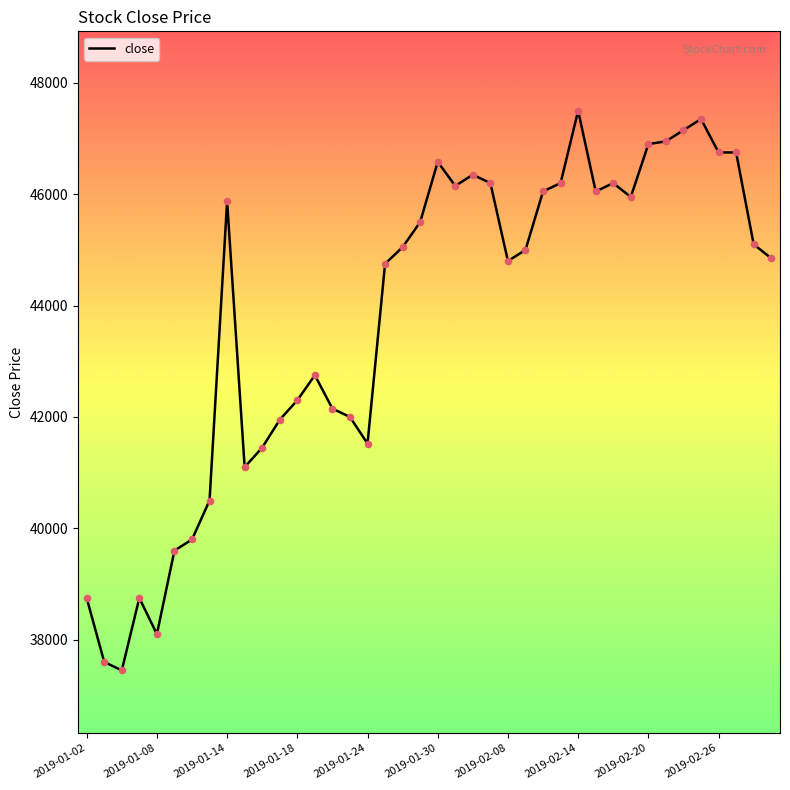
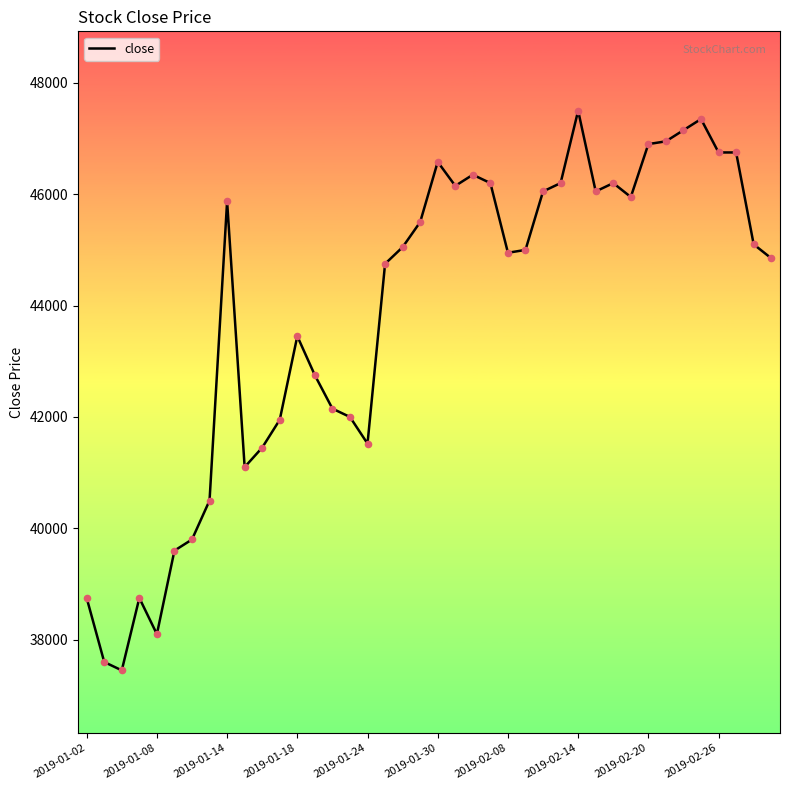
  {
    "2019-01-02": 38800,
    "2019-01-08": 38100,
    "2019-01-14": 45900,
-   "2019-01-18": 42300,
+   "2019-01-18": 43500,
    "2019-01-24": 41500,
    "2019-01-30": 46600,
-   "2019-02-08": 44800,
+   "2019-02-08": 44900,
    "2019-02-14": 47500,
    "2019-02-20": 46900,
    "2019-02-26": 46800
  }
